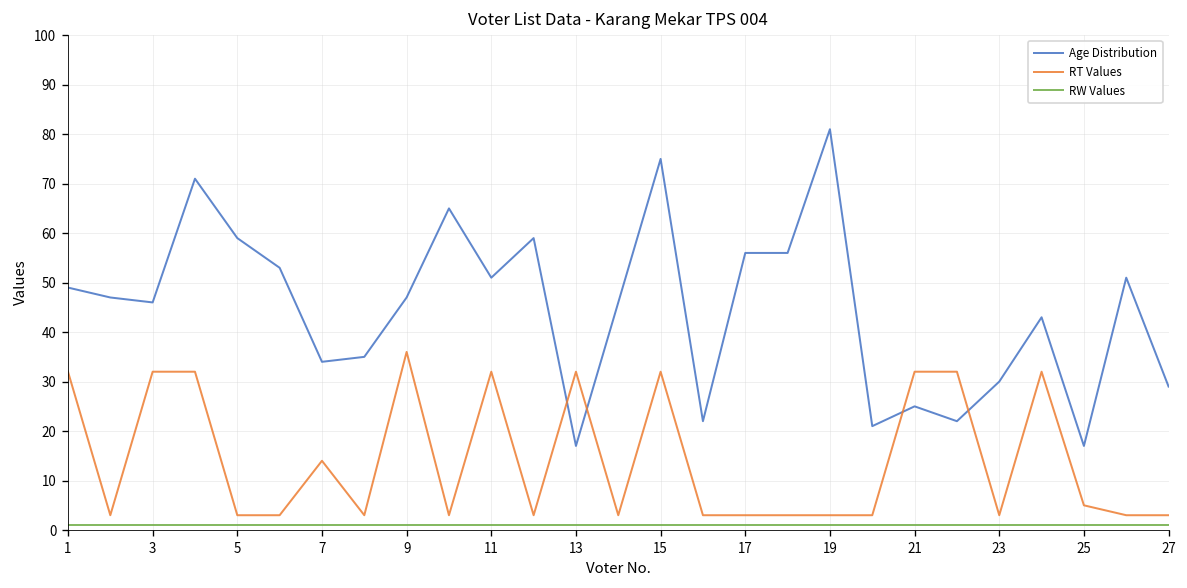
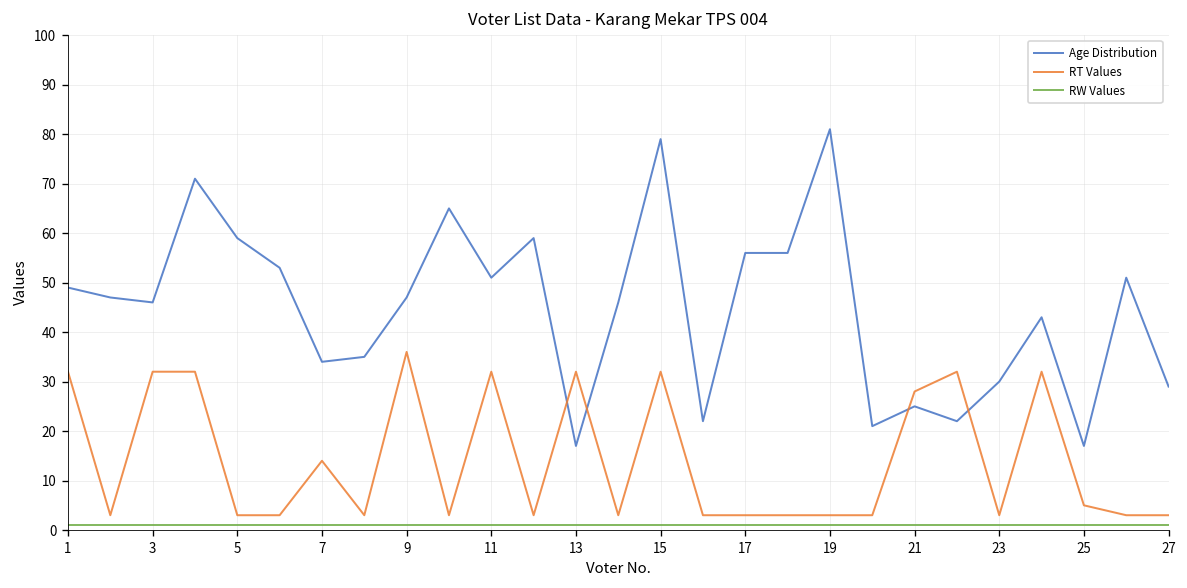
  {
    "Age Distribution": {
      "1": 49,
      "3": 46,
      "5": 59,
      "7": 34,
      "9": 47,
      "11": 51,
      "13": 17,
-     "15": 75,
+     "15": 79,
      "17": 56,
      "19": 81,
      "21": 25,
      "23": 30,
      "25": 17,
      "27": 29
    },
    "RT Values": {
      "1": 32,
      "3": 32,
      "5": 3,
      "7": 14,
      "9": 36,
      "11": 32,
      "13": 32,
      "15": 32,
      "17": 3,
      "19": 3,
-     "21": 32,
+     "21": 28,
      "23": 3,
      "25": 5,
      "27": 3
    },
    "RW Values": {
      "1": 1,
      "3": 1,
      "5": 1,
      "7": 1,
      "9": 1,
      "11": 1,
      "13": 1,
      "15": 1,
      "17": 1,
      "19": 1,
      "21": 1,
      "23": 1,
      "25": 1,
      "27": 1
    }
  }
